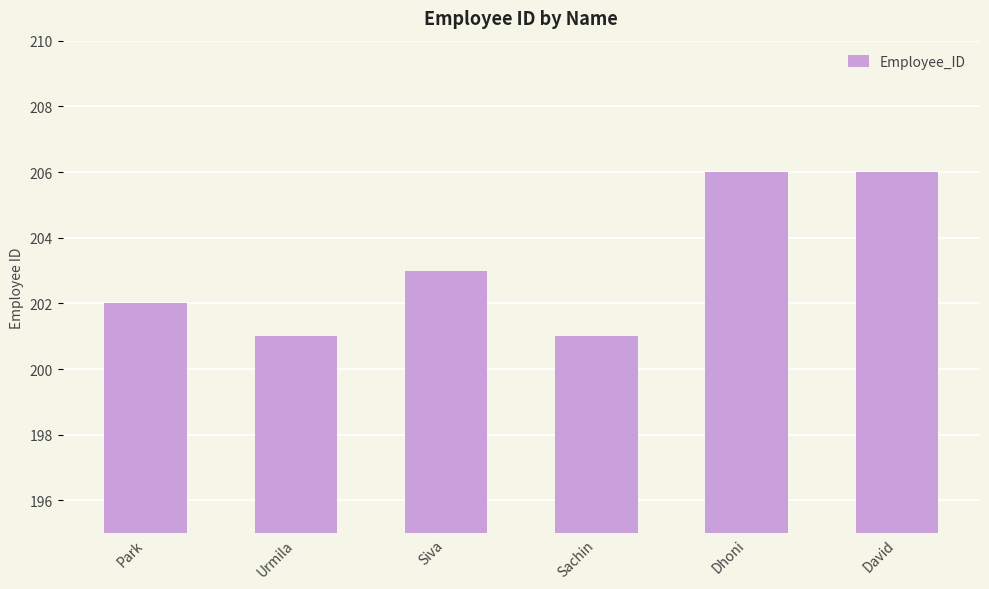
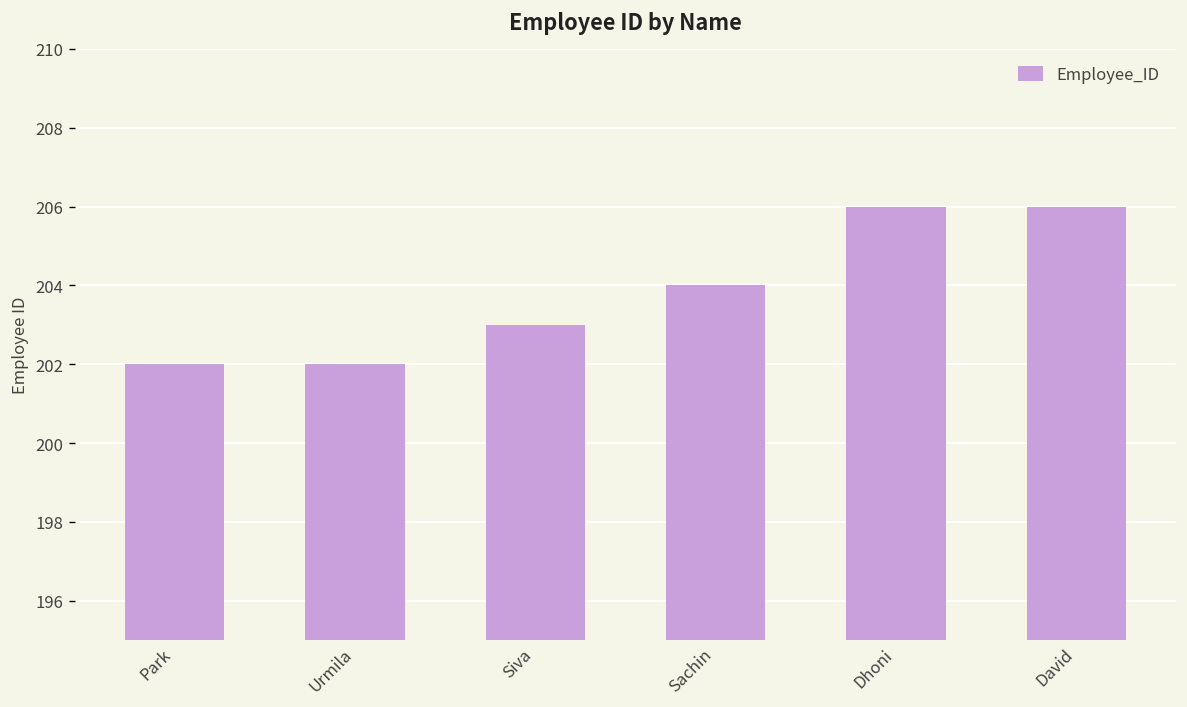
  {
    "Park": 202,
-   "Urmila": 201,
+   "Urmila": 202,
    "Siva": 203,
-   "Sachin": 201,
+   "Sachin": 204,
    "Dhoni": 206,
    "David": 206
  }
